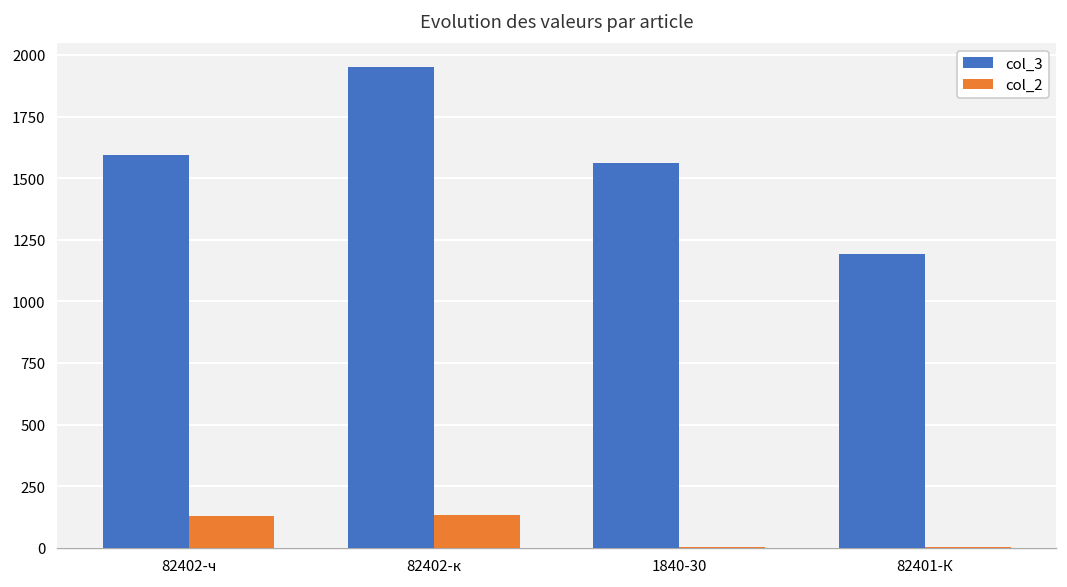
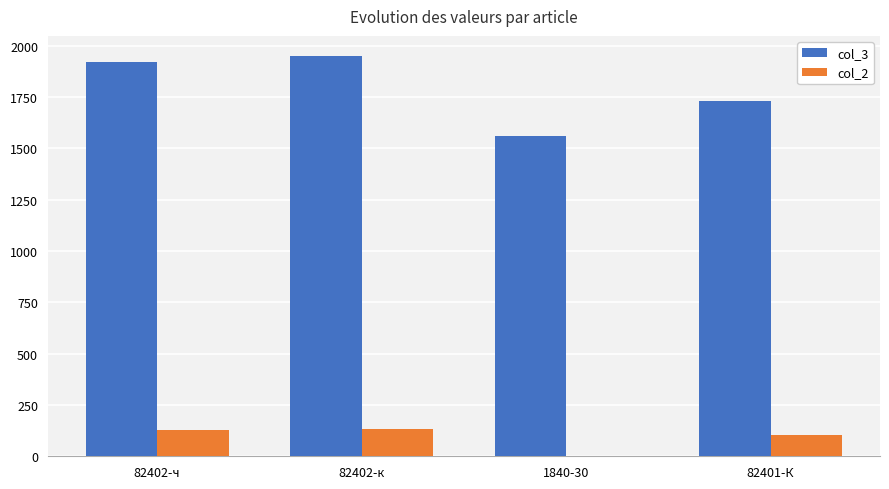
  {
    "col_3": {
-     "82402-ч": 1590,
+     "82402-ч": 1920,
      "82402-к": 1950,
      "1840-30": 1560,
-     "82401-К": 1190
+     "82401-К": 1730
    },
    "col_2": {
      "82402-ч": 130,
      "82402-к": 130,
-     "82401-К": 0
+     "82401-К": 110
    }
  }
